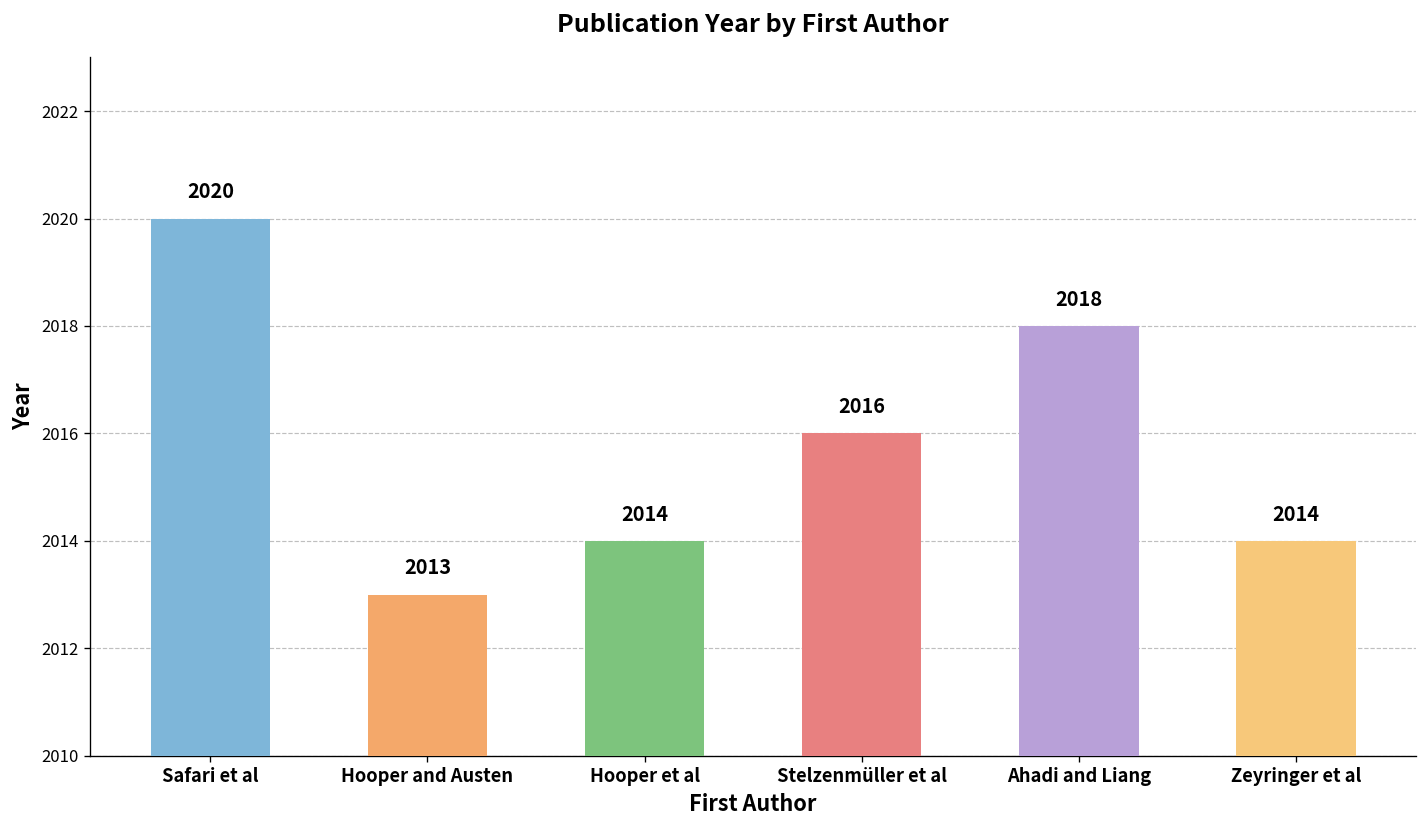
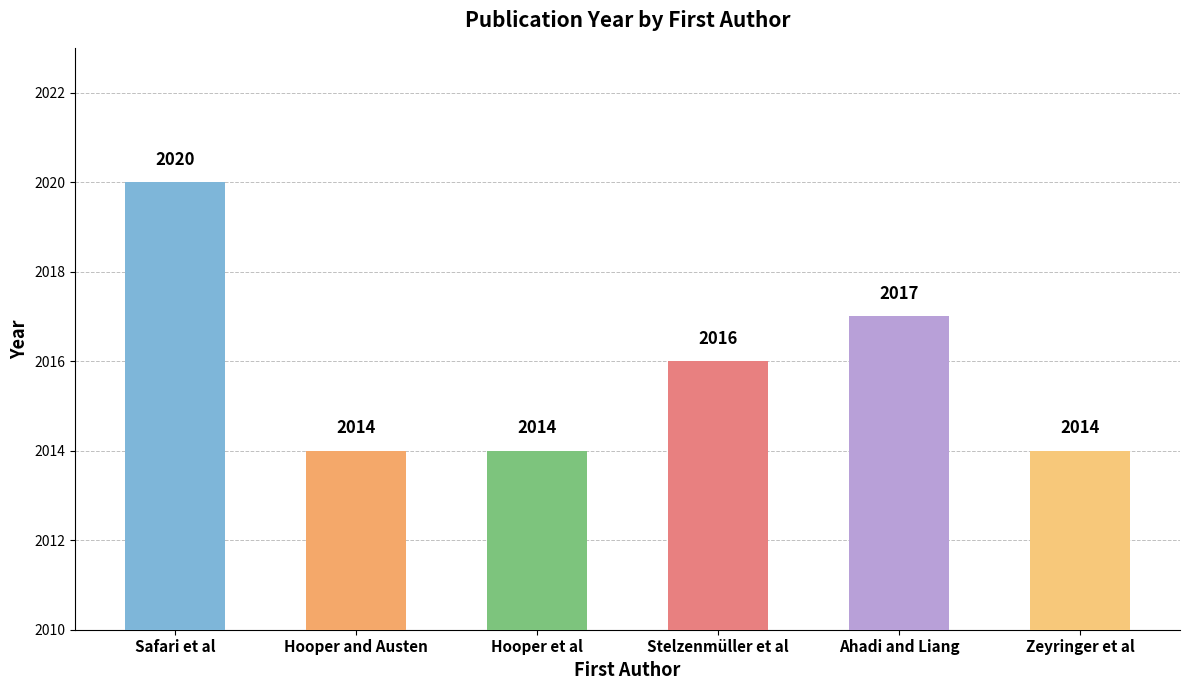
  {
    "Safari et al": 2020,
-   "Hooper and Austen": 2013,
+   "Hooper and Austen": 2014,
    "Hooper et al": 2014,
    "Stelzenmüller et al": 2016,
-   "Ahadi and Liang": 2018,
+   "Ahadi and Liang": 2017,
    "Zeyringer et al": 2014
  }
